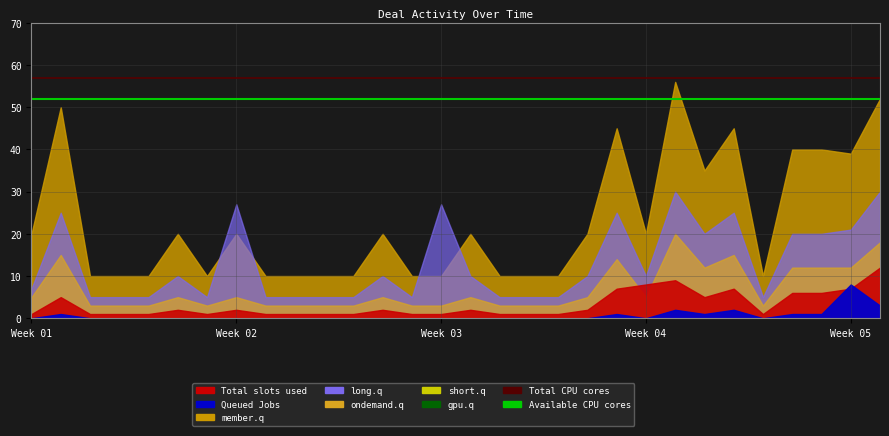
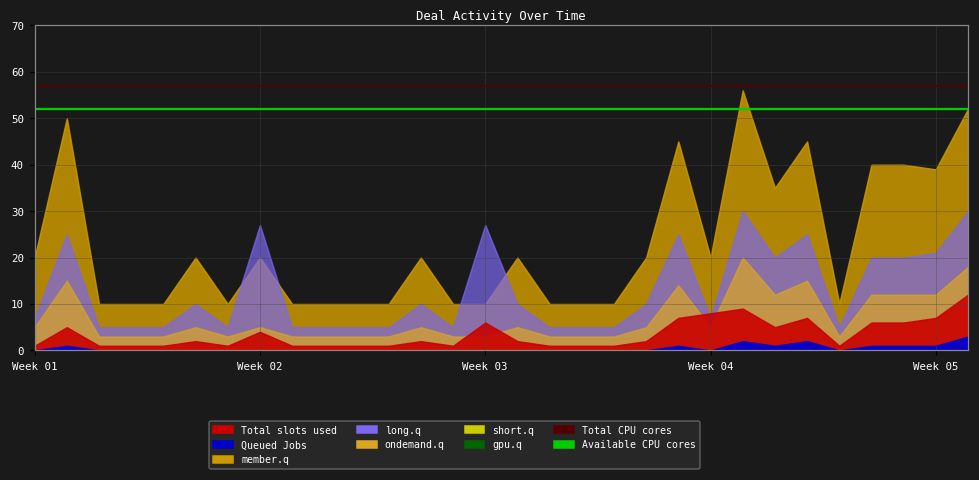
  {
    "Available CPU cores": {
      "Week 01": 52,
      "Week 02": 52,
      "Week 03": 52,
      "Week 04": 52,
      "Week 05": 52
    },
    "Total CPU cores": {
      "Week 01": 57,
      "Week 02": 57,
      "Week 03": 57,
      "Week 04": 57,
      "Week 05": 57
    },
    "long.q": {
      "Week 01": 7,
      "Week 02": 27,
      "Week 03": 27,
-     "Week 04": 10,
+     "Week 04": 7,
      "Week 05": 21
    },
    "Total slots used": {
      "Week 01": 1,
-     "Week 02": 2,
-     "Week 03": 1,
+     "Week 02": 4,
+     "Week 03": 6,
      "Week 04": 8,
      "Week 05": 7
    },
    "Queued Jobs": {
      "Week 01": 0,
      "Week 02": 0,
      "Week 03": 0,
      "Week 04": 0,
-     "Week 05": 8
+     "Week 05": 1
    }
  }
